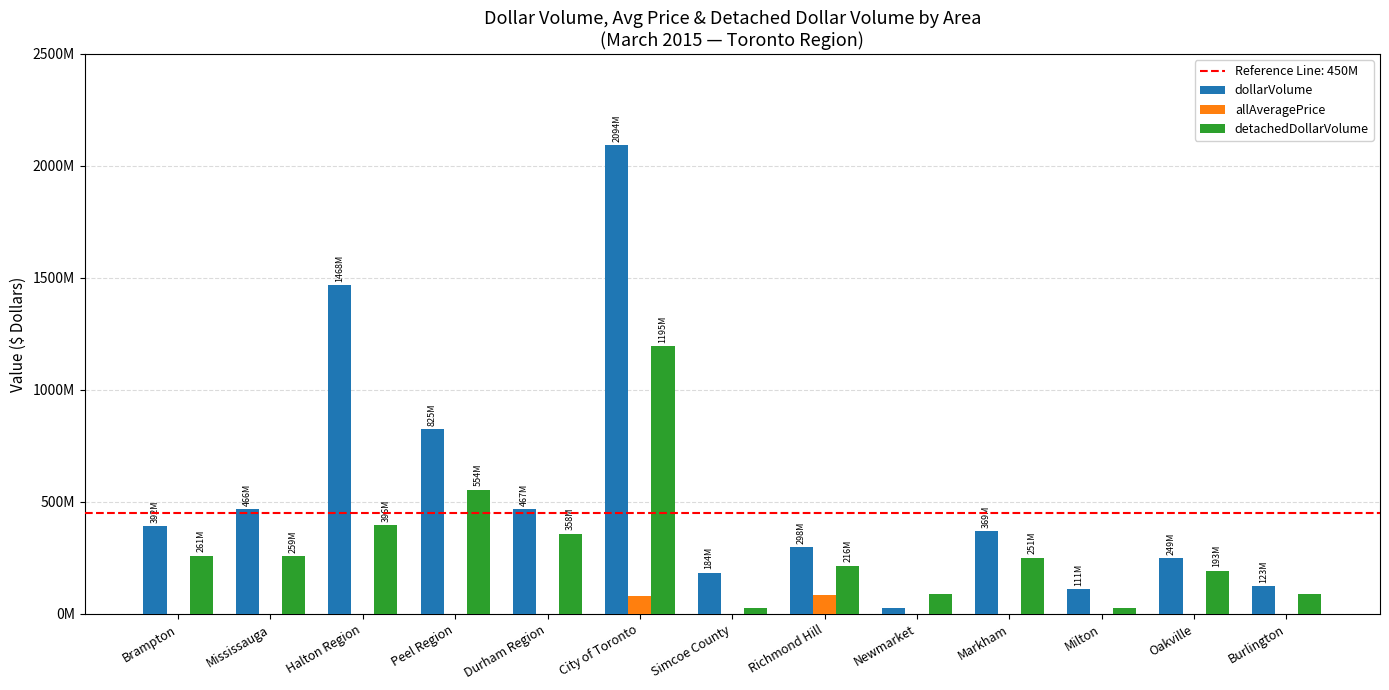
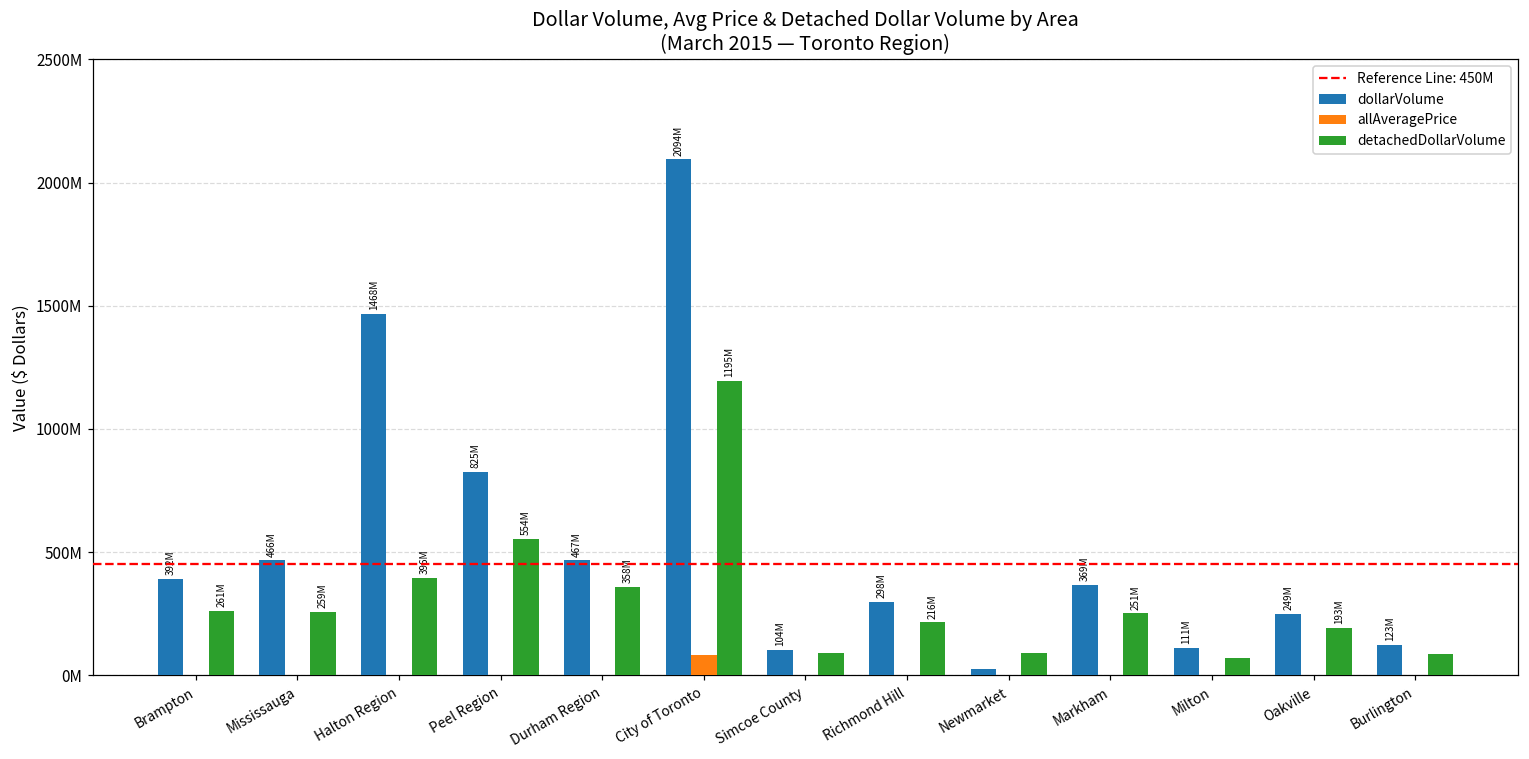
  {
    "dollarVolume": {
      "Brampton": "392M",
      "Mississauga": "466M",
      "Halton Region": "1468M",
      "Peel Region": "825M",
      "Durham Region": "467M",
      "City of Toronto": "2094M",
-     "Simcoe County": "184M",
+     "Simcoe County": "104M",
      "Richmond Hill": "298M",
      "Markham": "369M",
      "Milton": "111M",
      "Oakville": "249M",
      "Burlington": "123M"
    },
    "allAveragePrice": {
      "City of Toronto": "80000000",
-     "Richmond Hill": "80000000"
+     "Richmond Hill": "0"
    },
    "detachedDollarVolume": {
-     "Simcoe County": "30000000",
+     "Simcoe County": "90000000",
      "Newmarket": "90000000",
-     "Milton": "20000000",
+     "Milton": "70000000",
      "Burlington": "90000000"
    }
  }
